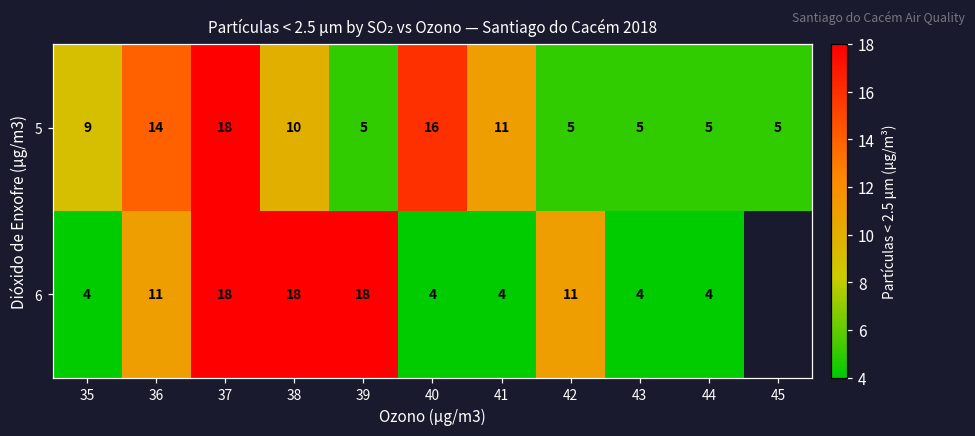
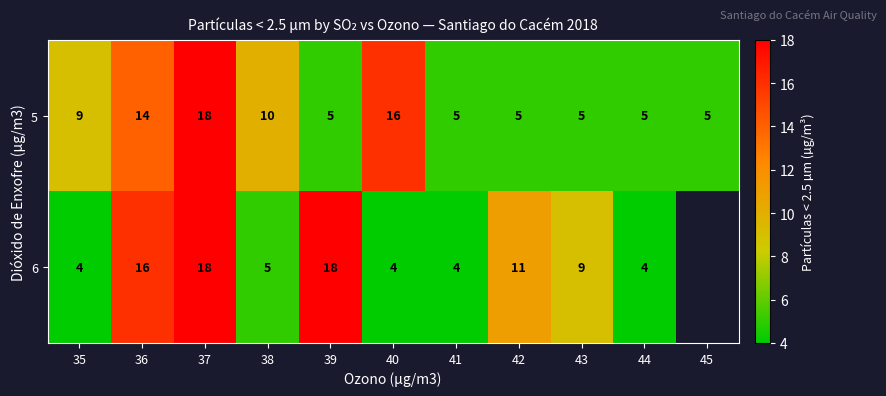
  {
    "5": {
      "35": 9,
      "36": 14,
      "37": 18,
      "38": 10,
      "39": 5,
      "40": 16,
-     "41": 11,
+     "41": 5,
      "42": 5,
      "43": 5,
      "44": 5,
      "45": 5
    },
    "6": {
      "35": 4,
-     "36": 11,
+     "36": 16,
      "37": 18,
-     "38": 18,
+     "38": 5,
      "39": 18,
      "40": 4,
      "41": 4,
      "42": 11,
-     "43": 4,
+     "43": 9,
      "44": 4
    }
  }
